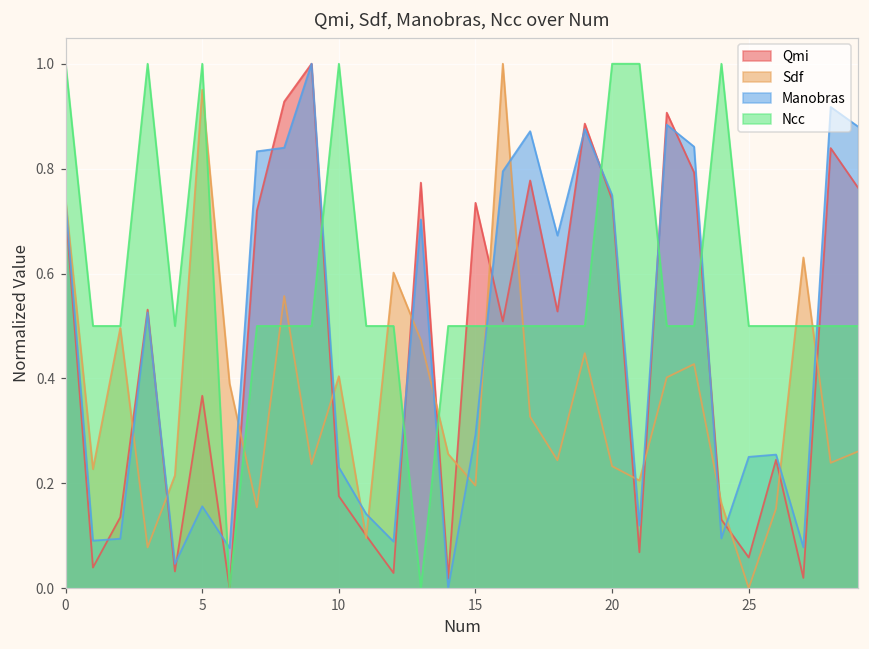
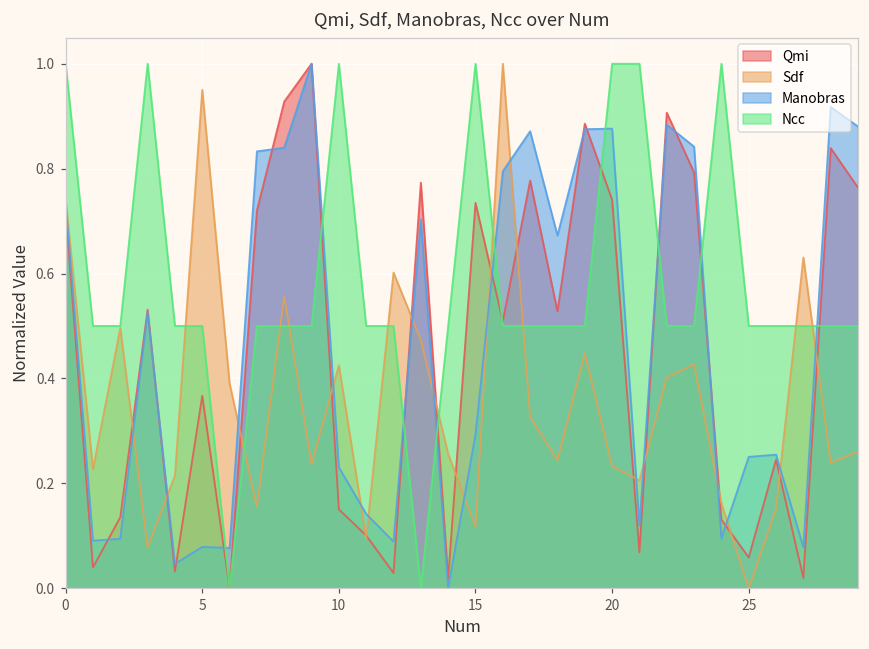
  {
    "Qmi": {
      "0": 0.72,
      "5": 0.37,
-     "10": 0.18,
+     "10": 0.15,
      "15": 0.73,
      "20": 0.74,
      "25": 0.06
    },
    "Sdf": {
      "5": 0.95,
-     "10": 0.40,
-     "15": 0.20,
+     "10": 0.42,
+     "15": 0.12,
      "20": 0.23,
      "25": 0.00
    },
    "Manobras": {
-     "5": 0.16,
+     "5": 0.08,
      "10": 0.23,
      "15": 0.29,
-     "20": 0.75,
+     "20": 0.88,
      "25": 0.25
    },
    "Ncc": {
      "0": 1.00,
-     "5": 1.00,
+     "5": 0.50,
      "10": 1.00,
-     "15": 0.50,
+     "15": 1.00,
      "20": 1.00,
      "25": 0.50
    }
  }
